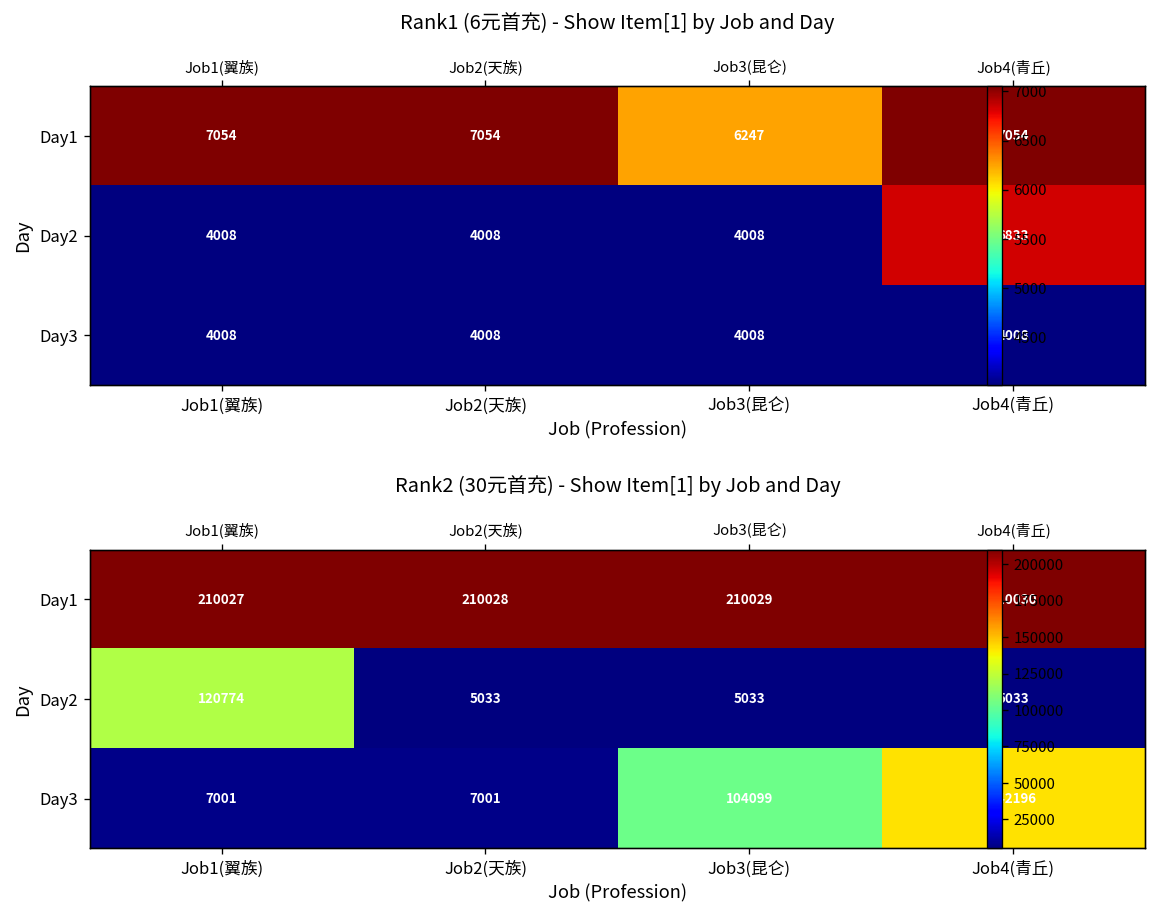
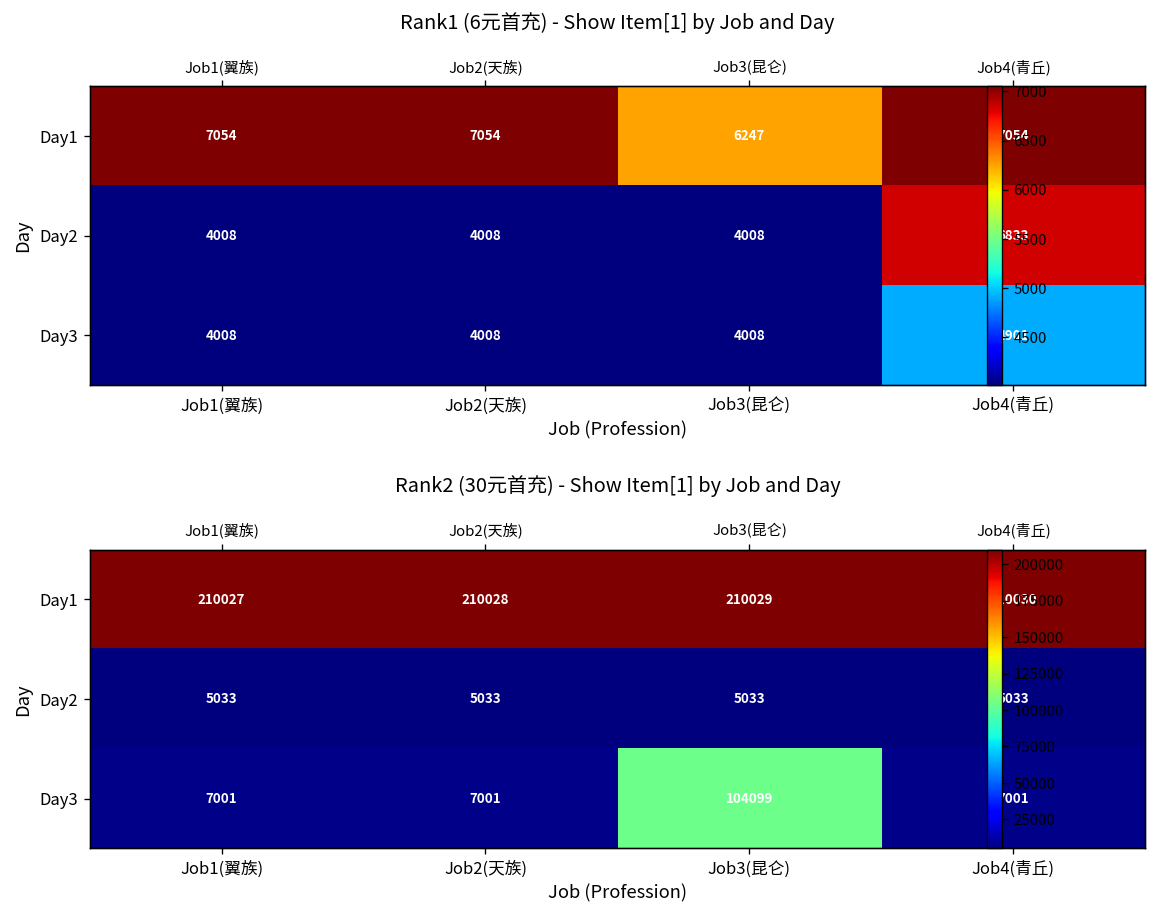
  {
    "Rank1 (6元首充) - Show Item[1] by Job and Day": {
      "Day1": {
        "Job1(翼族)": 7054,
        "Job2(天族)": 7054,
        "Job3(昆仑)": 6247,
        "Job4(青丘)": 7054
      },
      "Day2": {
        "Job1(翼族)": 4008,
        "Job2(天族)": 4008,
        "Job3(昆仑)": 4008,
        "Job4(青丘)": 6833
      },
      "Day3": {
        "Job1(翼族)": 4008,
        "Job2(天族)": 4008,
        "Job3(昆仑)": 4008,
-       "Job4(青丘)": 4008
+       "Job4(青丘)": 4901
      }
    },
    "Rank2 (30元首充) - Show Item[1] by Job and Day": {
      "Day1": {
        "Job1(翼族)": 210027,
        "Job2(天族)": 210028,
        "Job3(昆仑)": 210029,
        "Job4(青丘)": 210030
      },
      "Day2": {
-       "Job1(翼族)": 120774,
+       "Job1(翼族)": 5033,
        "Job2(天族)": 5033,
        "Job3(昆仑)": 5033,
        "Job4(青丘)": 5033
      },
      "Day3": {
        "Job1(翼族)": 7001,
        "Job2(天族)": 7001,
        "Job3(昆仑)": 104099,
-       "Job4(青丘)": 142196
+       "Job4(青丘)": 7001
      }
    }
  }
